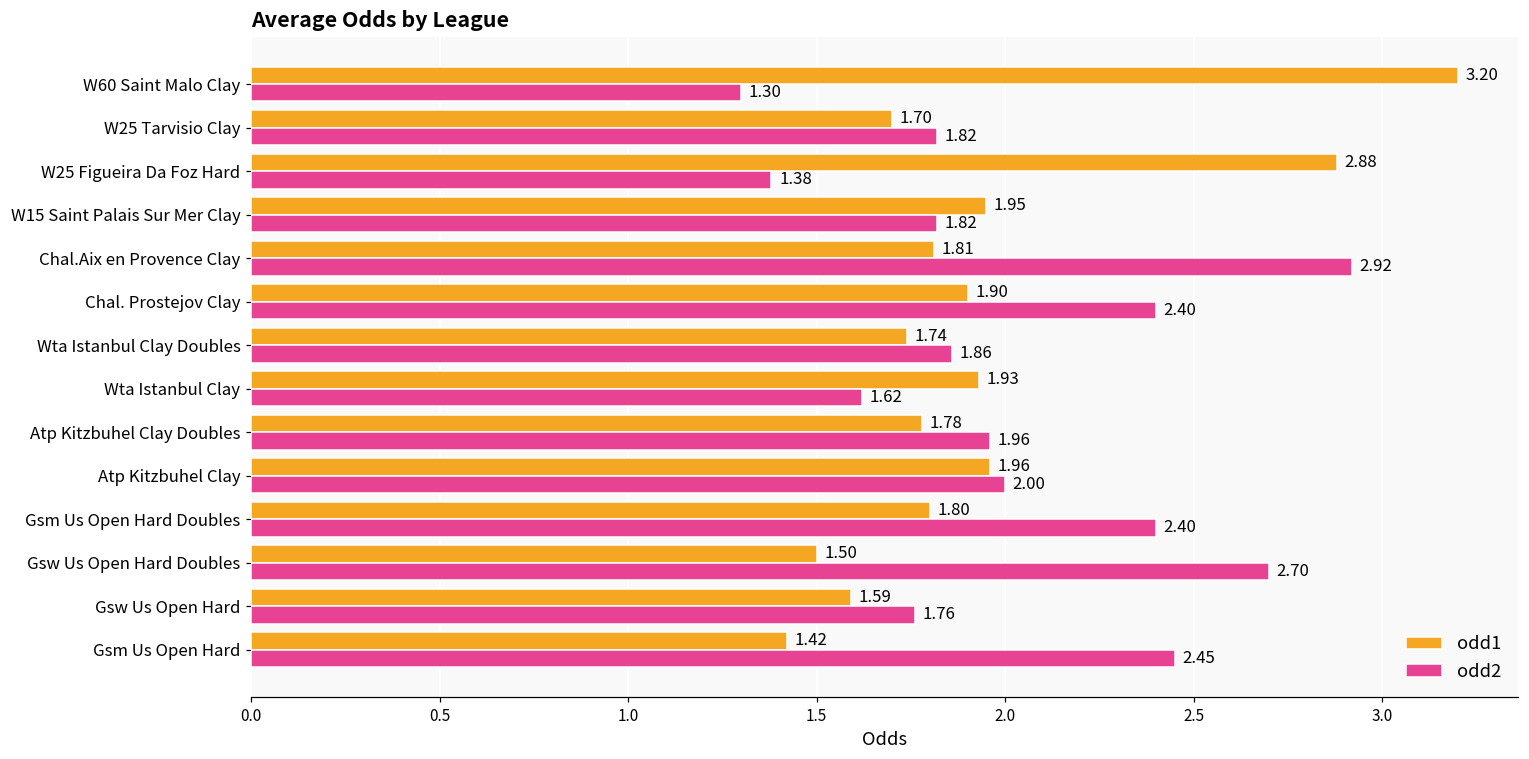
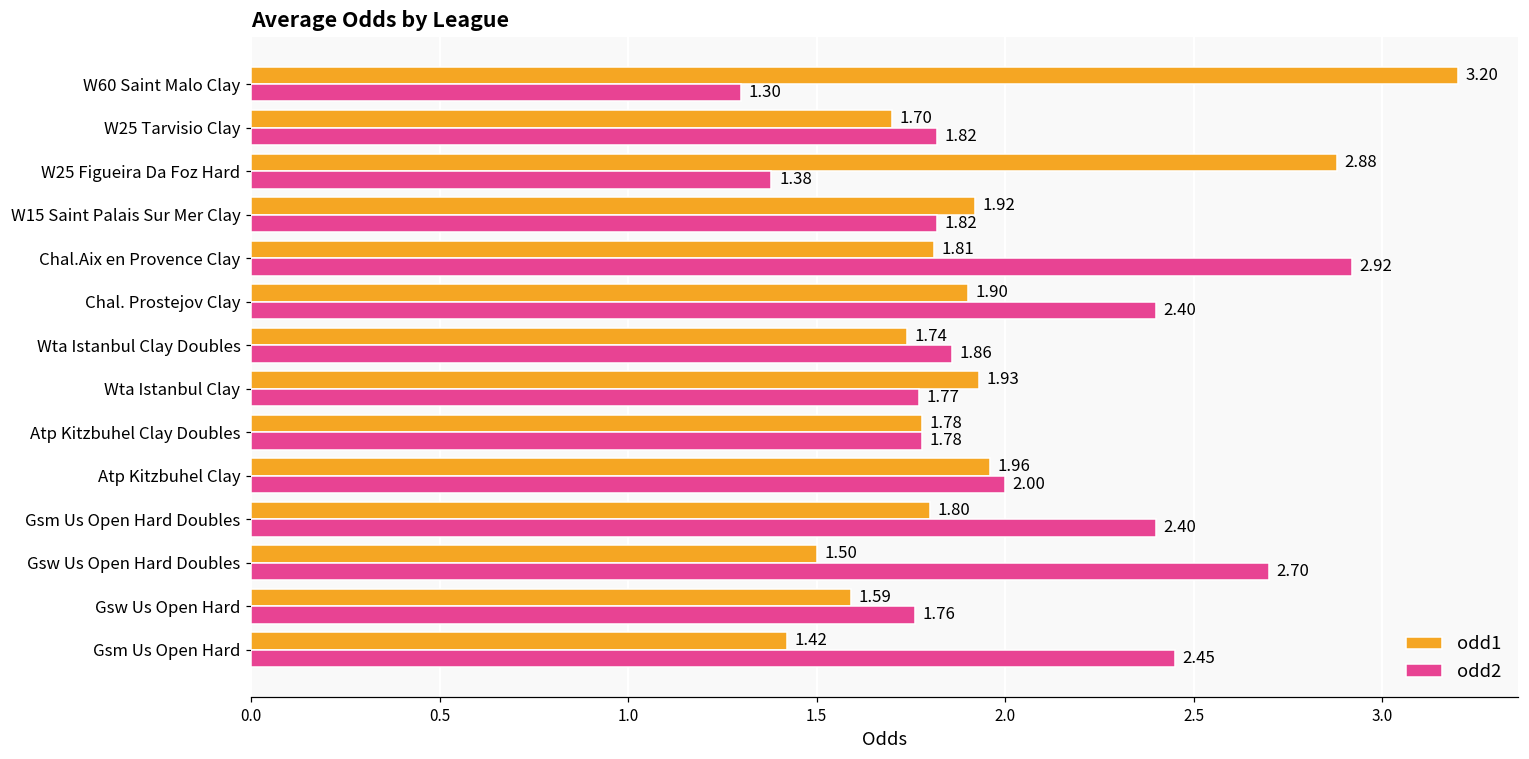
  {
    "odd1": {
      "W60 Saint Malo Clay": 3.20,
      "W25 Tarvisio Clay": 1.70,
      "W25 Figueira Da Foz Hard": 2.88,
-     "W15 Saint Palais Sur Mer Clay": 1.95,
+     "W15 Saint Palais Sur Mer Clay": 1.92,
      "Chal.Aix en Provence Clay": 1.81,
      "Chal. Prostejov Clay": 1.90,
      "Wta Istanbul Clay Doubles": 1.74,
      "Wta Istanbul Clay": 1.93,
      "Atp Kitzbuhel Clay Doubles": 1.78,
      "Atp Kitzbuhel Clay": 1.96,
      "Gsm Us Open Hard Doubles": 1.80,
      "Gsw Us Open Hard Doubles": 1.50,
      "Gsw Us Open Hard": 1.59,
      "Gsm Us Open Hard": 1.42
    },
    "odd2": {
      "W60 Saint Malo Clay": 1.30,
      "W25 Tarvisio Clay": 1.82,
      "W25 Figueira Da Foz Hard": 1.38,
      "W15 Saint Palais Sur Mer Clay": 1.82,
      "Chal.Aix en Provence Clay": 2.92,
      "Chal. Prostejov Clay": 2.40,
      "Wta Istanbul Clay Doubles": 1.86,
-     "Wta Istanbul Clay": 1.62,
-     "Atp Kitzbuhel Clay Doubles": 1.96,
+     "Wta Istanbul Clay": 1.77,
+     "Atp Kitzbuhel Clay Doubles": 1.78,
      "Atp Kitzbuhel Clay": 2.00,
      "Gsm Us Open Hard Doubles": 2.40,
      "Gsw Us Open Hard Doubles": 2.70,
      "Gsw Us Open Hard": 1.76,
      "Gsm Us Open Hard": 2.45
    }
  }
